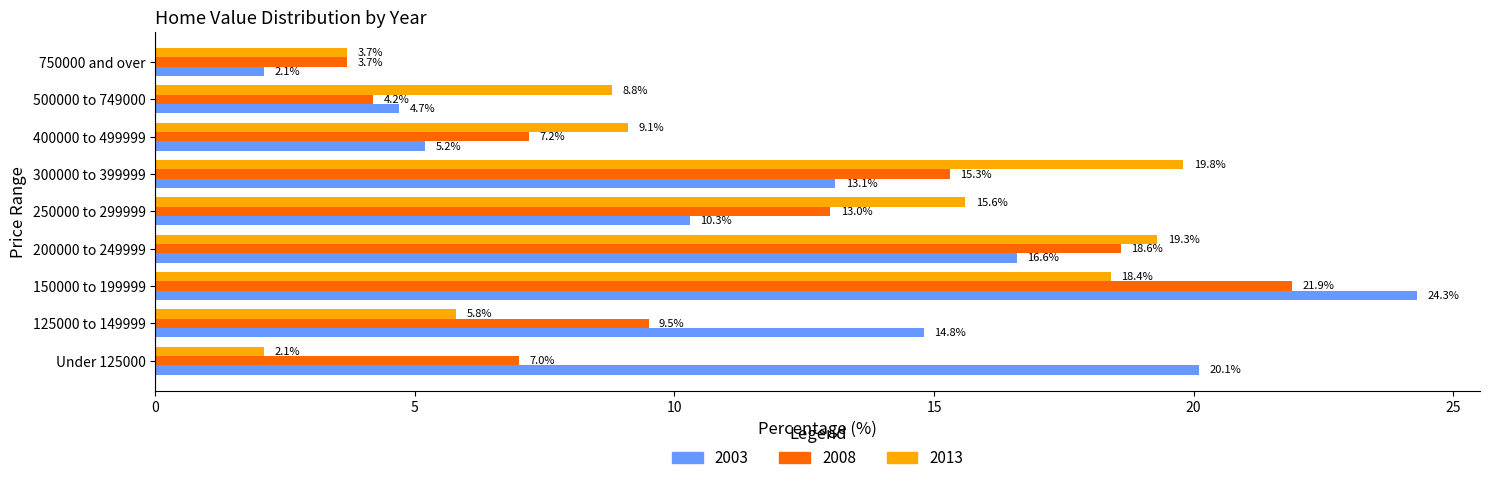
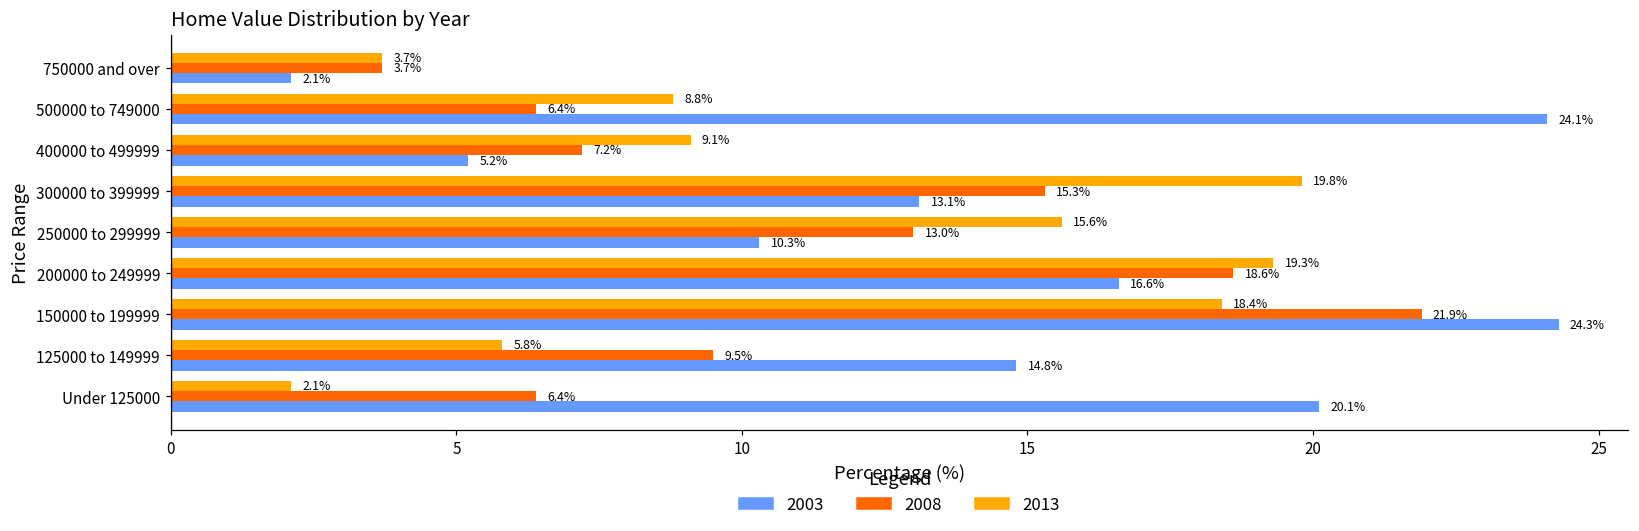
  {
    "2003": {
      "750000 and over": "2.1%",
-     "500000 to 749000": "4.7%",
+     "500000 to 749000": "24.1%",
      "400000 to 499999": "5.2%",
      "300000 to 399999": "13.1%",
      "250000 to 299999": "10.3%",
      "200000 to 249999": "16.6%",
      "150000 to 199999": "24.3%",
      "125000 to 149999": "14.8%",
      "Under 125000": "20.1%"
    },
    "2008": {
      "750000 and over": "3.7%",
-     "500000 to 749000": "4.2%",
+     "500000 to 749000": "6.4%",
      "400000 to 499999": "7.2%",
      "300000 to 399999": "15.3%",
      "250000 to 299999": "13.0%",
      "200000 to 249999": "18.6%",
      "150000 to 199999": "21.9%",
      "125000 to 149999": "9.5%",
-     "Under 125000": "7.0%"
+     "Under 125000": "6.4%"
    },
    "2013": {
      "750000 and over": "3.7%",
      "500000 to 749000": "8.8%",
      "400000 to 499999": "9.1%",
      "300000 to 399999": "19.8%",
      "250000 to 299999": "15.6%",
      "200000 to 249999": "19.3%",
      "150000 to 199999": "18.4%",
      "125000 to 149999": "5.8%",
      "Under 125000": "2.1%"
    }
  }
